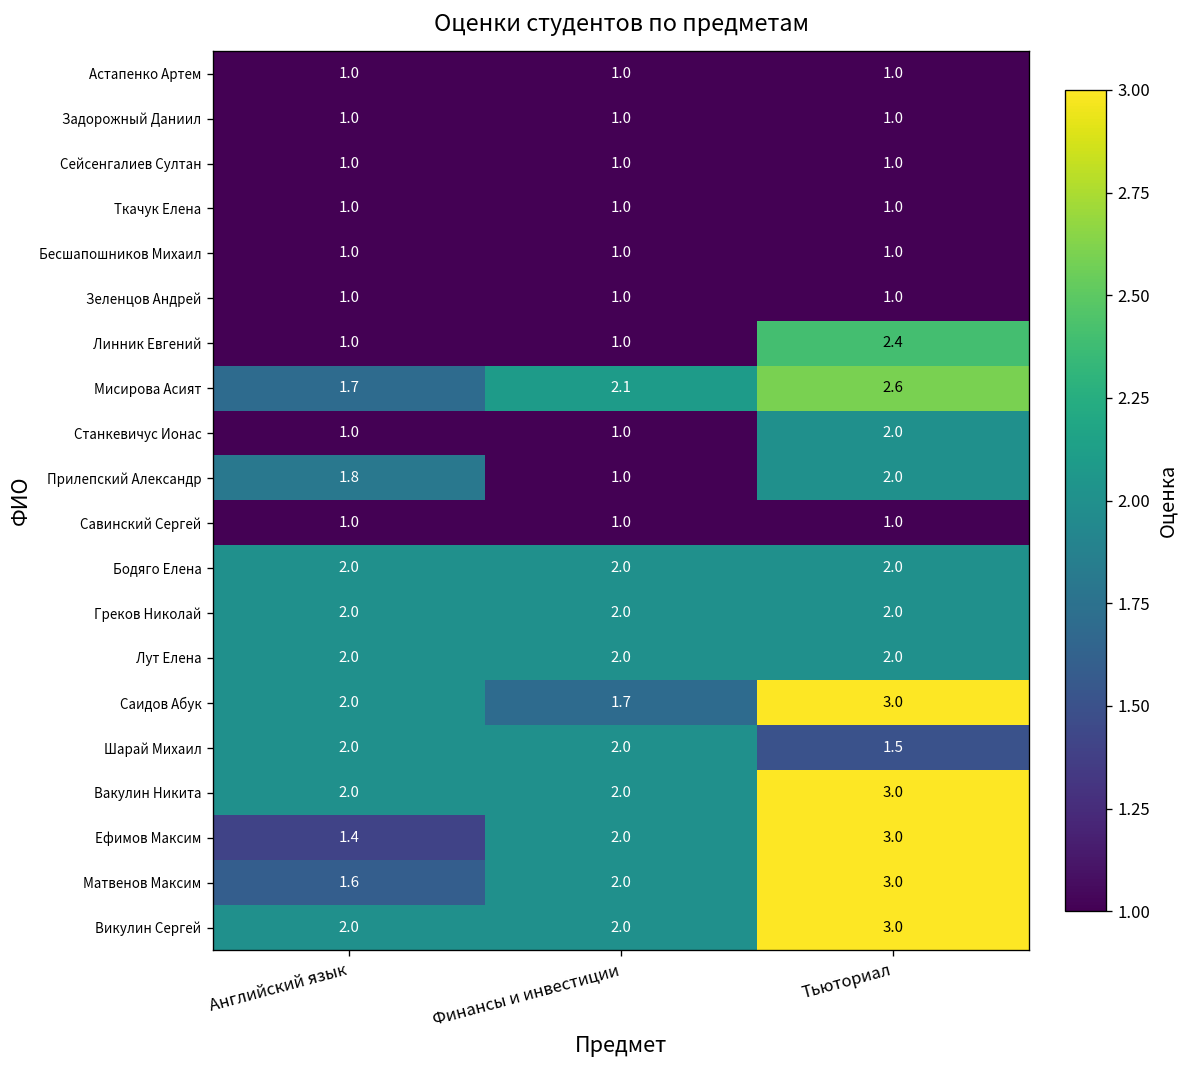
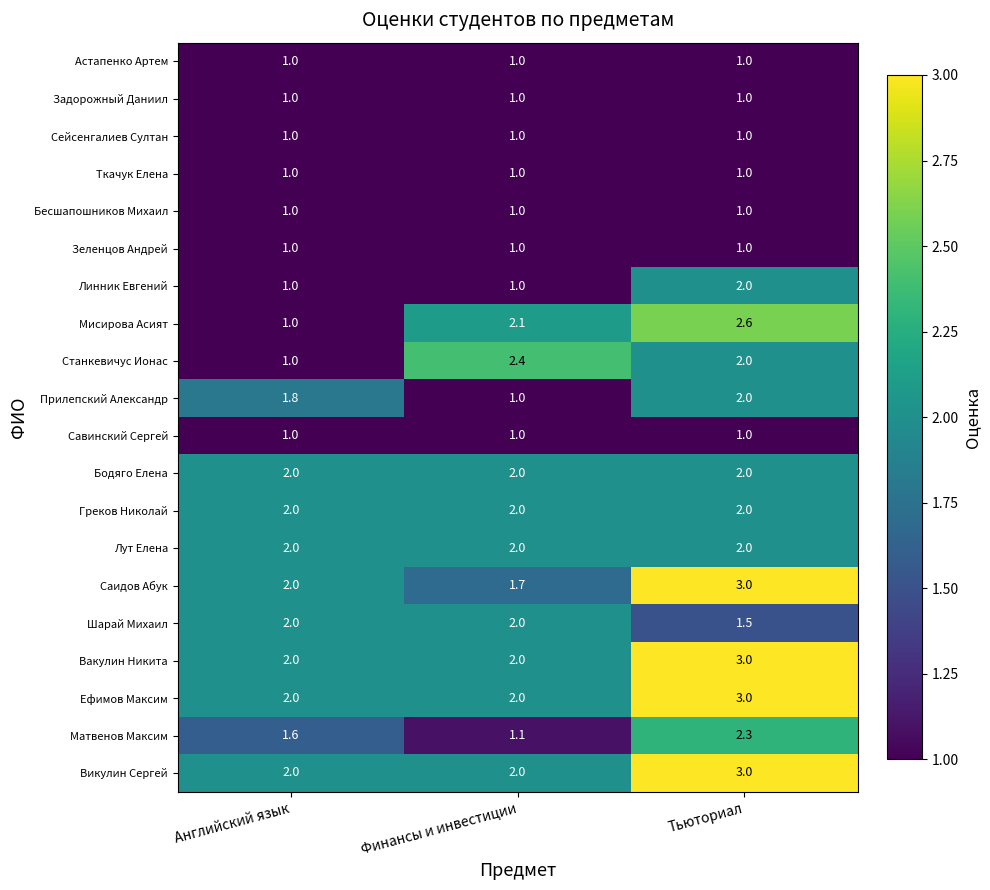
  {
    "Астапенко Артем": {
      "Английский язык": 1.0,
      "Финансы и инвестиции": 1.0,
      "Тьюториал": 1.0
    },
    "Задорожный Даниил": {
      "Английский язык": 1.0,
      "Финансы и инвестиции": 1.0,
      "Тьюториал": 1.0
    },
    "Сейсенгалиев Султан": {
      "Английский язык": 1.0,
      "Финансы и инвестиции": 1.0,
      "Тьюториал": 1.0
    },
    "Ткачук Елена": {
      "Английский язык": 1.0,
      "Финансы и инвестиции": 1.0,
      "Тьюториал": 1.0
    },
    "Бесшапошников Михаил": {
      "Английский язык": 1.0,
      "Финансы и инвестиции": 1.0,
      "Тьюториал": 1.0
    },
    "Зеленцов Андрей": {
      "Английский язык": 1.0,
      "Финансы и инвестиции": 1.0,
      "Тьюториал": 1.0
    },
    "Линник Евгений": {
      "Английский язык": 1.0,
      "Финансы и инвестиции": 1.0,
-     "Тьюториал": 2.4
+     "Тьюториал": 2.0
    },
    "Мисирова Асият": {
-     "Английский язык": 1.7,
+     "Английский язык": 1.0,
      "Финансы и инвестиции": 2.1,
      "Тьюториал": 2.6
    },
    "Станкевичус Ионас": {
      "Английский язык": 1.0,
-     "Финансы и инвестиции": 1.0,
+     "Финансы и инвестиции": 2.4,
      "Тьюториал": 2.0
    },
    "Прилепский Александр": {
      "Английский язык": 1.8,
      "Финансы и инвестиции": 1.0,
      "Тьюториал": 2.0
    },
    "Савинский Сергей": {
      "Английский язык": 1.0,
      "Финансы и инвестиции": 1.0,
      "Тьюториал": 1.0
    },
    "Бодяго Елена": {
      "Английский язык": 2.0,
      "Финансы и инвестиции": 2.0,
      "Тьюториал": 2.0
    },
    "Греков Николай": {
      "Английский язык": 2.0,
      "Финансы и инвестиции": 2.0,
      "Тьюториал": 2.0
    },
    "Лут Елена": {
      "Английский язык": 2.0,
      "Финансы и инвестиции": 2.0,
      "Тьюториал": 2.0
    },
    "Саидов Абук": {
      "Английский язык": 2.0,
      "Финансы и инвестиции": 1.7,
      "Тьюториал": 3.0
    },
    "Шарай Михаил": {
      "Английский язык": 2.0,
      "Финансы и инвестиции": 2.0,
      "Тьюториал": 1.5
    },
    "Вакулин Никита": {
      "Английский язык": 2.0,
      "Финансы и инвестиции": 2.0,
      "Тьюториал": 3.0
    },
    "Ефимов Максим": {
-     "Английский язык": 1.4,
+     "Английский язык": 2.0,
      "Финансы и инвестиции": 2.0,
      "Тьюториал": 3.0
    },
    "Матвенов Максим": {
      "Английский язык": 1.6,
-     "Финансы и инвестиции": 2.0,
-     "Тьюториал": 3.0
+     "Финансы и инвестиции": 1.1,
+     "Тьюториал": 2.3
    },
    "Викулин Сергей": {
      "Английский язык": 2.0,
      "Финансы и инвестиции": 2.0,
      "Тьюториал": 3.0
    }
  }
